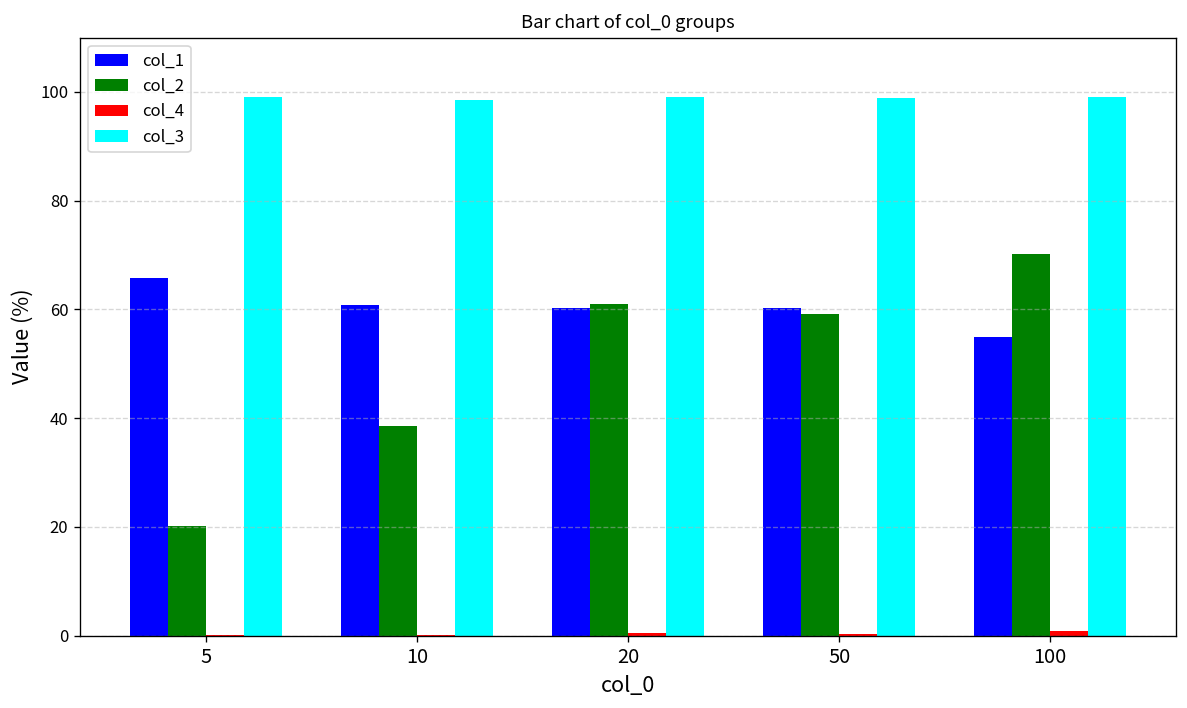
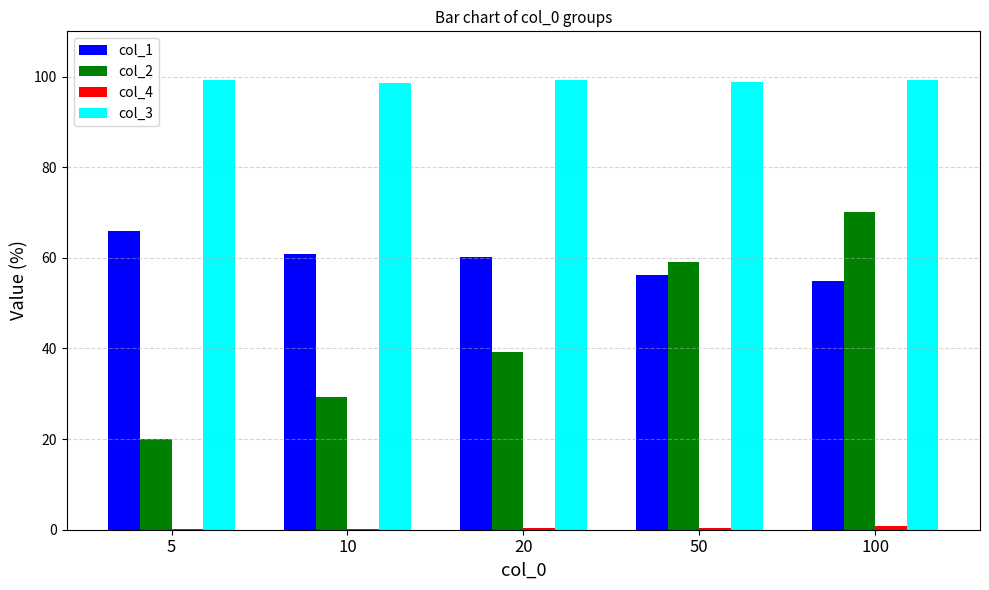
  {
    "col_1": {
      "5": 66,
      "10": 61,
      "20": 60,
-     "50": 60,
+     "50": 56,
      "100": 55
    },
    "col_2": {
      "5": 20,
-     "10": 39,
-     "20": 61,
+     "10": 29,
+     "20": 39,
      "50": 59,
      "100": 70
    },
    "col_4": {
      "100": 1
    },
    "col_3": {
      "5": 99,
      "10": 99,
      "20": 99,
      "50": 99,
      "100": 99
    }
  }
